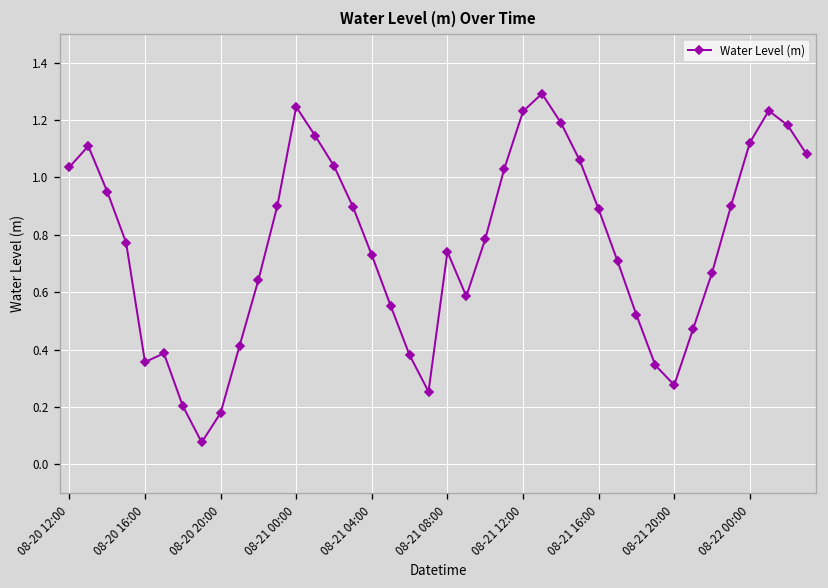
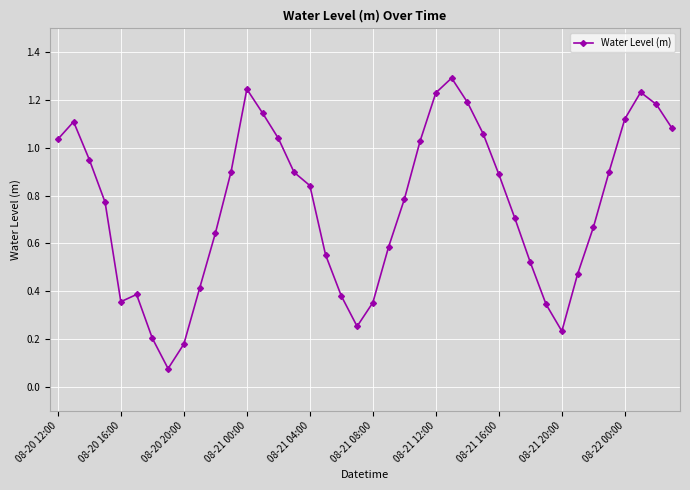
  {
    "08-20 12:00": 1.04,
    "08-20 16:00": 0.36,
    "08-20 20:00": 0.18,
    "08-21 00:00": 1.25,
-   "08-21 04:00": 0.73,
-   "08-21 08:00": 0.74,
+   "08-21 04:00": 0.84,
+   "08-21 08:00": 0.35,
    "08-21 12:00": 1.23,
    "08-21 16:00": 0.89,
-   "08-21 20:00": 0.28,
+   "08-21 20:00": 0.23,
    "08-22 00:00": 1.12
  }
